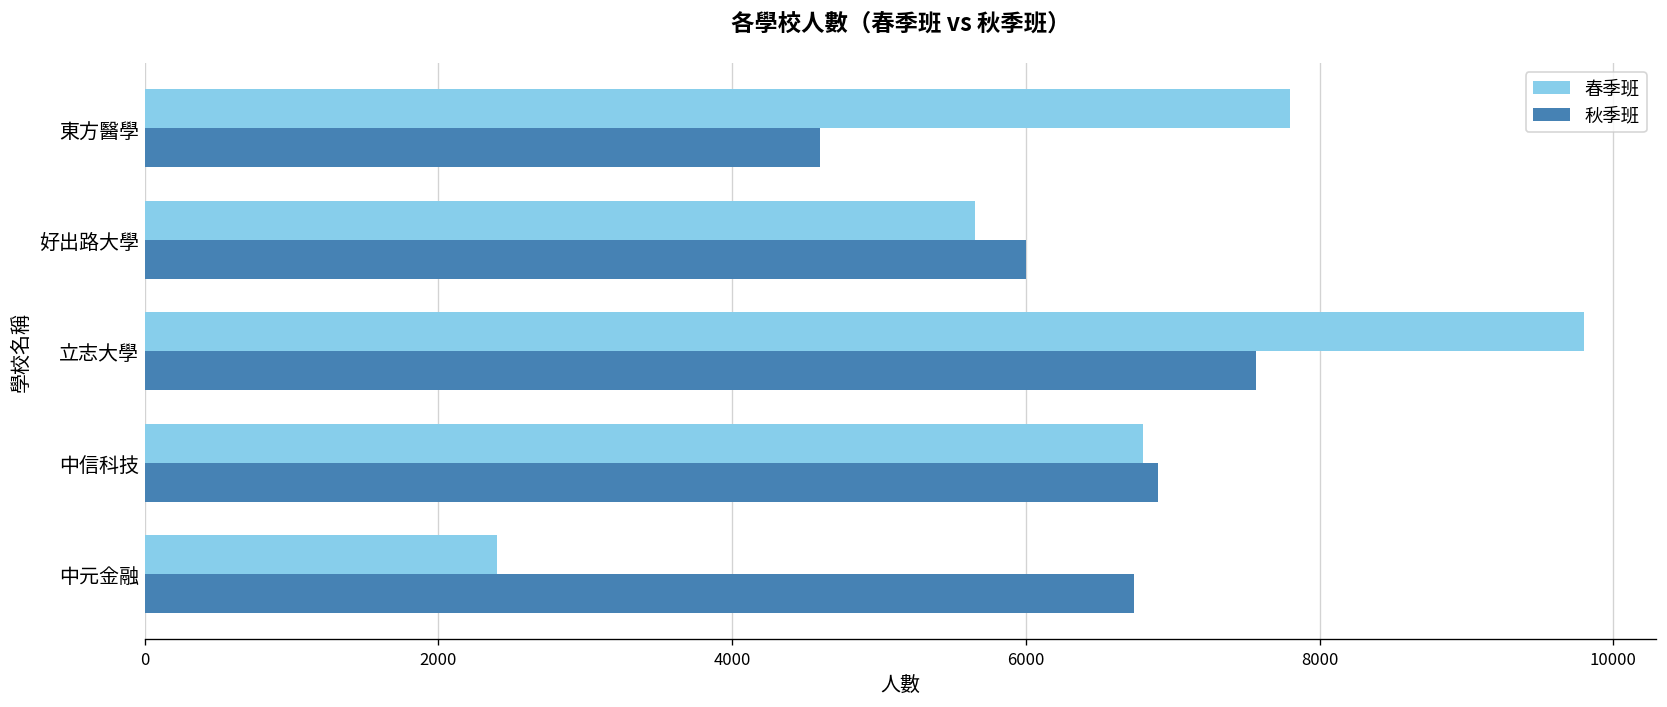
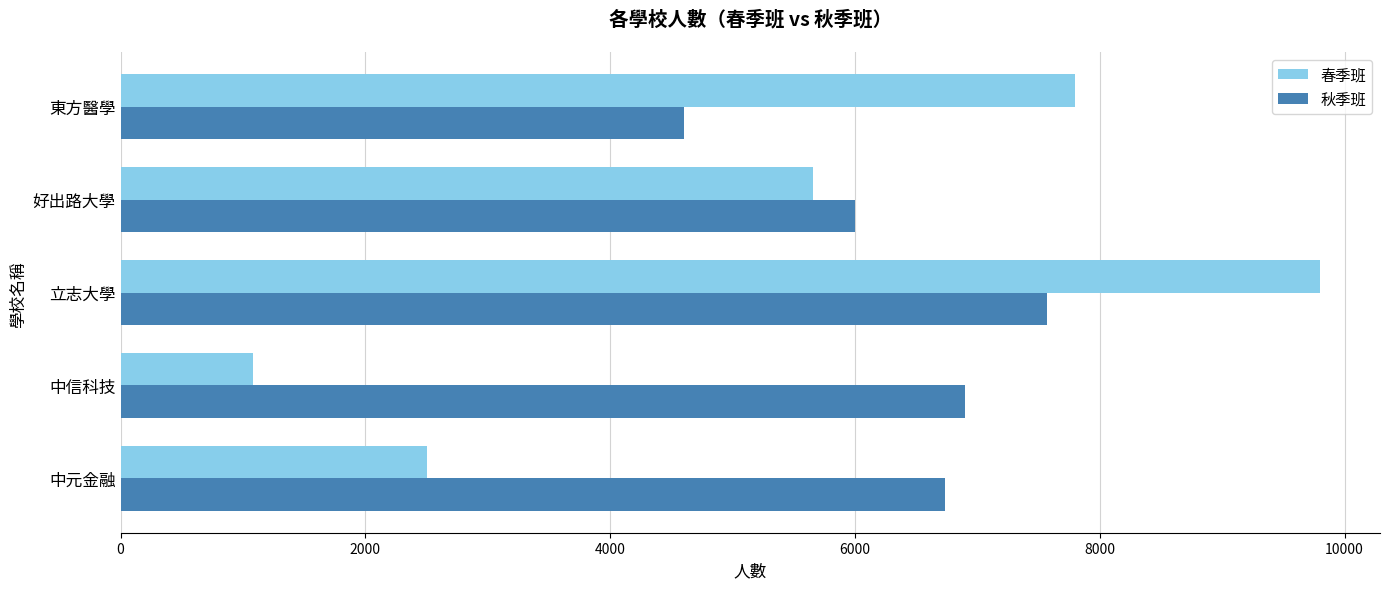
  {
    "春季班": {
      "東方醫學": 7800,
      "好出路大學": 5660,
      "立志大學": 9800,
-     "中信科技": 6800,
-     "中元金融": 2400
+     "中信科技": 1090,
+     "中元金融": 2500
    },
    "秋季班": {
      "東方醫學": 4600,
      "好出路大學": 6000,
      "立志大學": 7570,
      "中信科技": 6900,
      "中元金融": 6740
    }
  }
